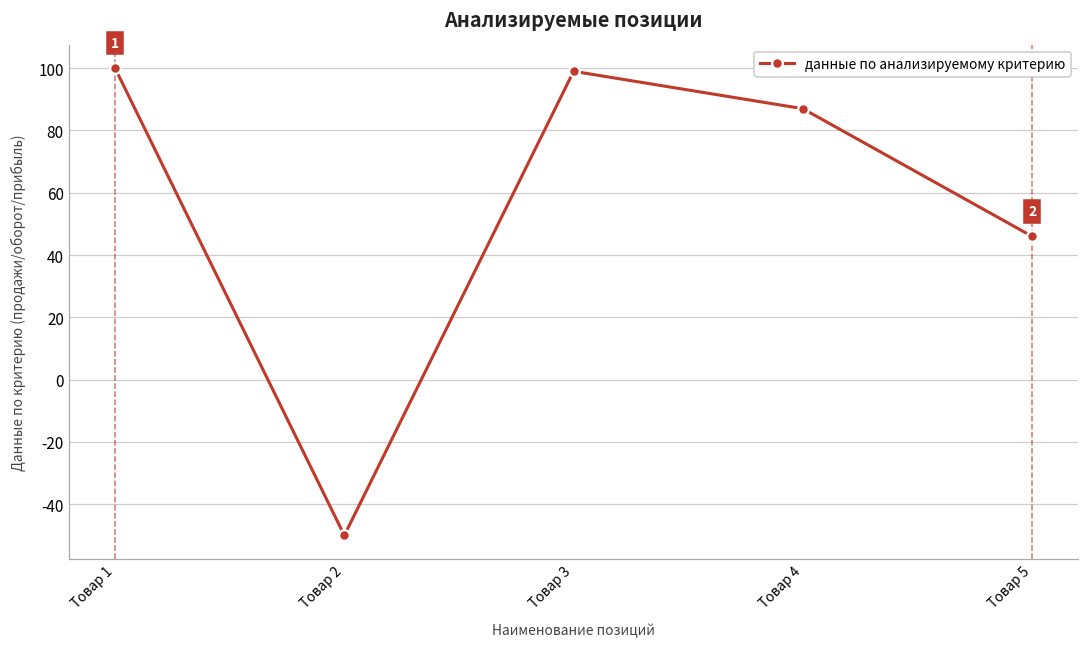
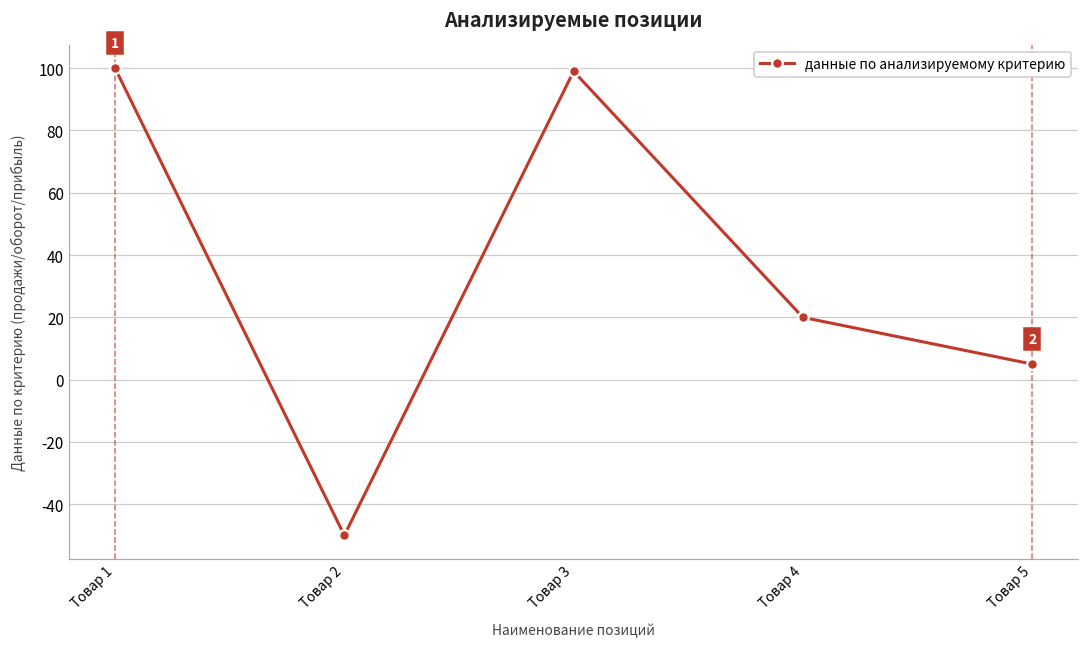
  {
    "Товар 2": -50,
    "Товар 3": 99,
-   "Товар 4": 87,
-   "Товар 5": 46
+   "Товар 4": 20,
+   "Товар 5": 5
  }
